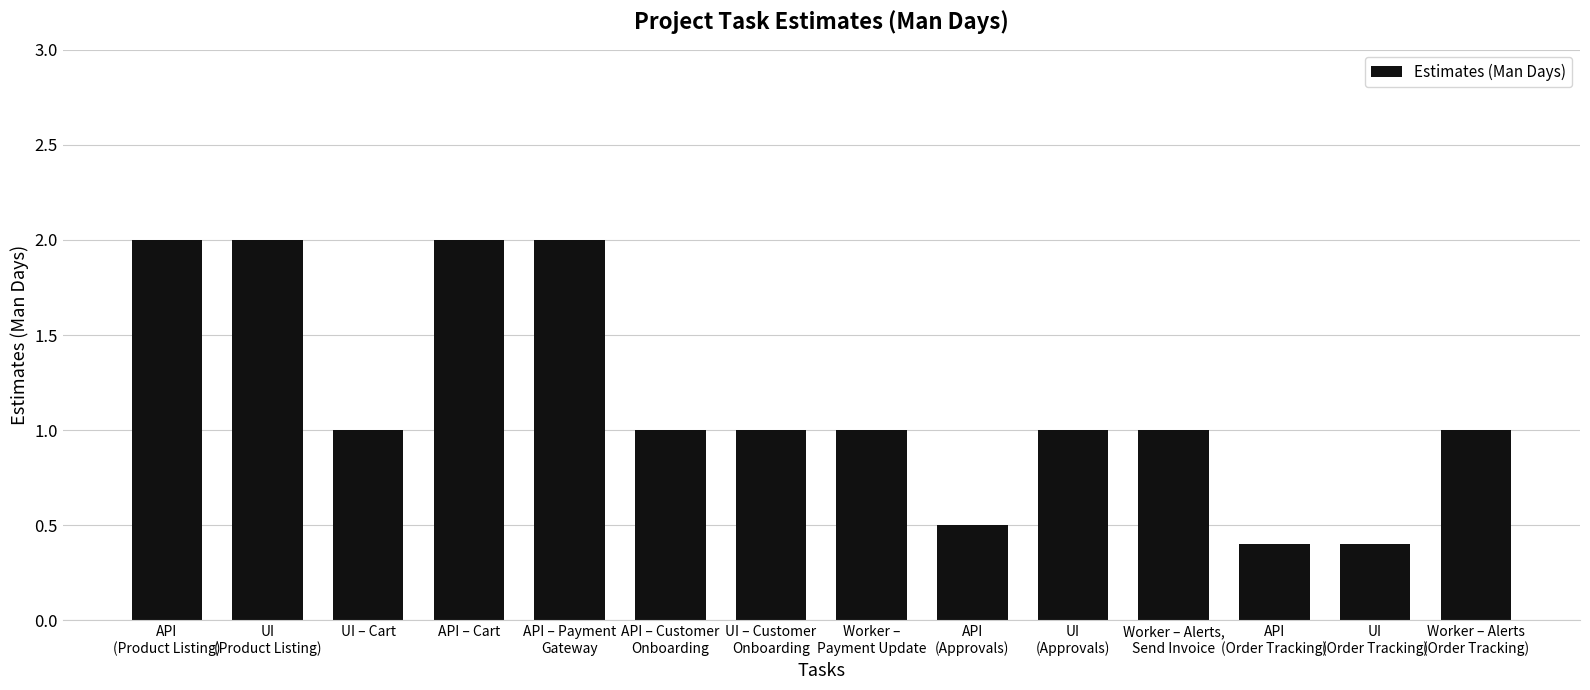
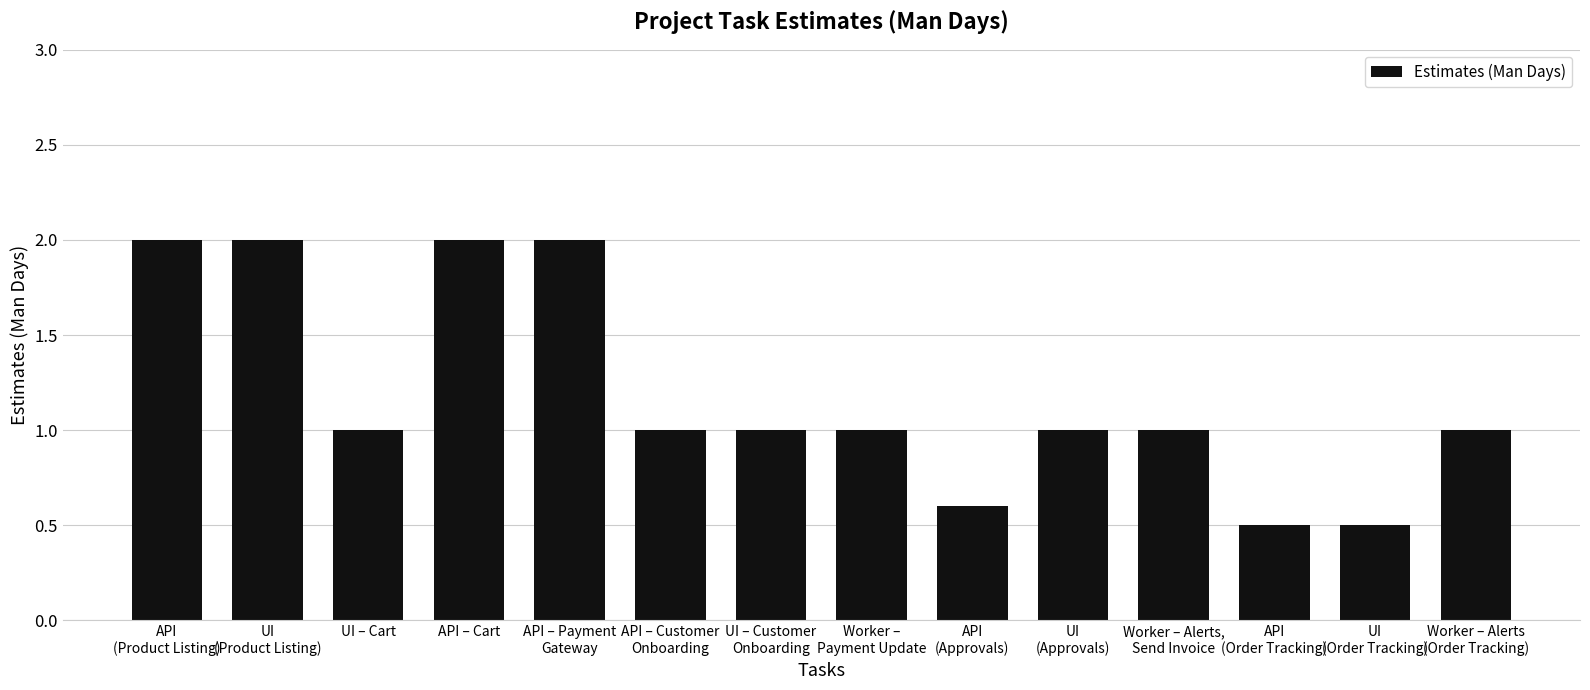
  {
    "API (Product Listing)": 2.0,
    "UI (Product Listing)": 2.0,
    "UI – Cart": 1.0,
    "API – Cart": 2.0,
    "API – Payment Gateway": 2.0,
    "API – Customer Onboarding": 1.0,
    "UI – Customer Onboarding": 1.0,
    "Worker – Payment Update": 1.0,
-   "API (Approvals)": 0.5,
+   "API (Approvals)": 0.6,
    "UI (Approvals)": 1.0,
    "Worker – Alerts, Send Invoice": 1.0,
-   "API (Order Tracking)": 0.4,
-   "UI (Order Tracking)": 0.4,
+   "API (Order Tracking)": 0.5,
+   "UI (Order Tracking)": 0.5,
    "Worker – Alerts (Order Tracking)": 1.0
  }
